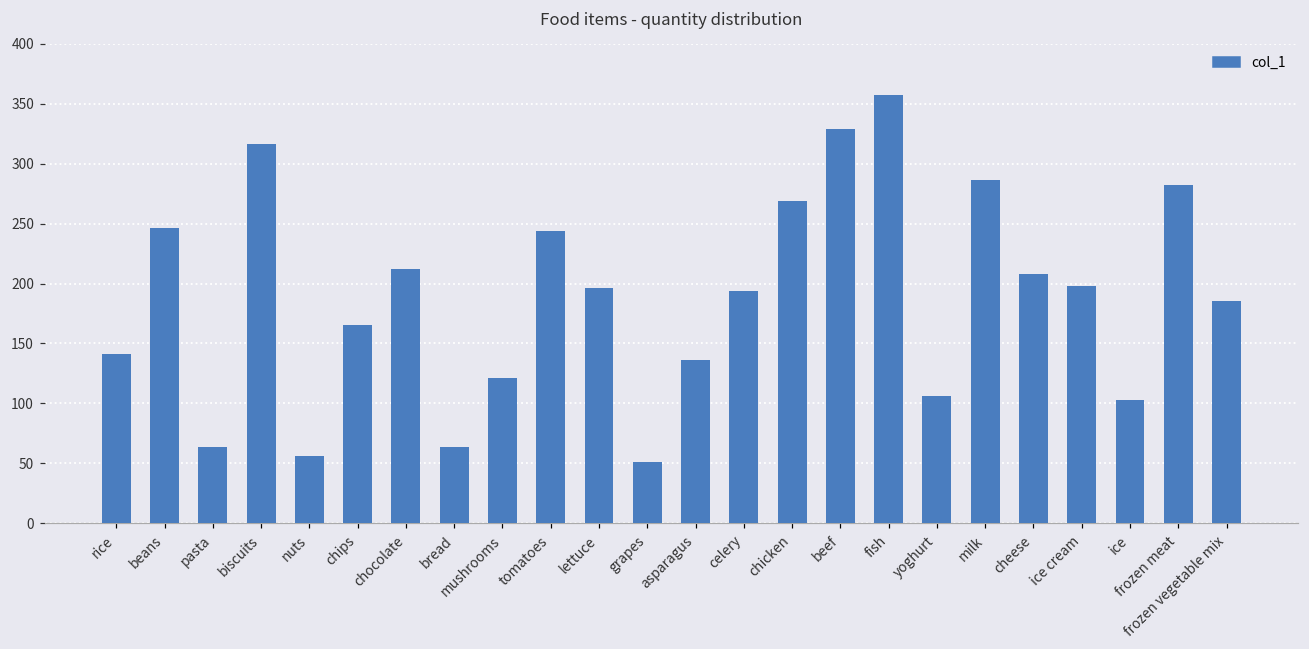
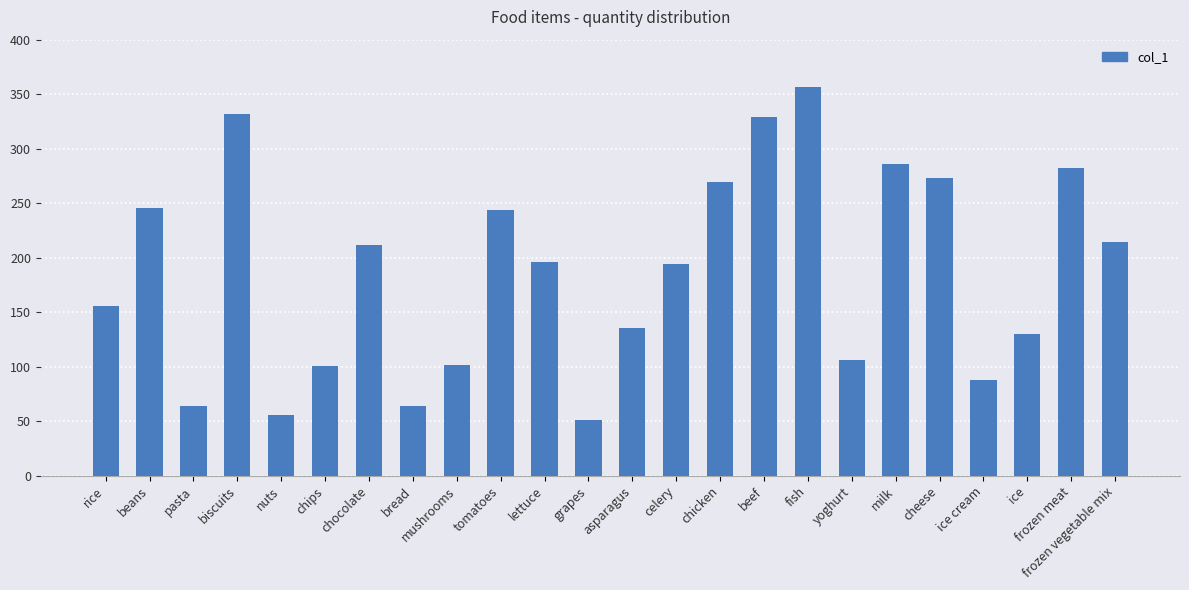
  {
-   "rice": 141,
+   "rice": 156,
    "beans": 246,
    "pasta": 64,
-   "biscuits": 316,
+   "biscuits": 332,
    "nuts": 56,
-   "chips": 165,
+   "chips": 101,
    "chocolate": 212,
    "bread": 64,
-   "mushrooms": 121,
+   "mushrooms": 102,
    "tomatoes": 244,
    "lettuce": 196,
    "grapes": 51,
    "asparagus": 136,
    "celery": 194,
    "chicken": 269,
    "beef": 329,
    "fish": 357,
    "yoghurt": 106,
    "milk": 286,
-   "cheese": 208,
-   "ice cream": 198,
-   "ice": 103,
+   "cheese": 273,
+   "ice cream": 88,
+   "ice": 130,
    "frozen meat": 282,
-   "frozen vegetable mix": 185
+   "frozen vegetable mix": 214
  }
